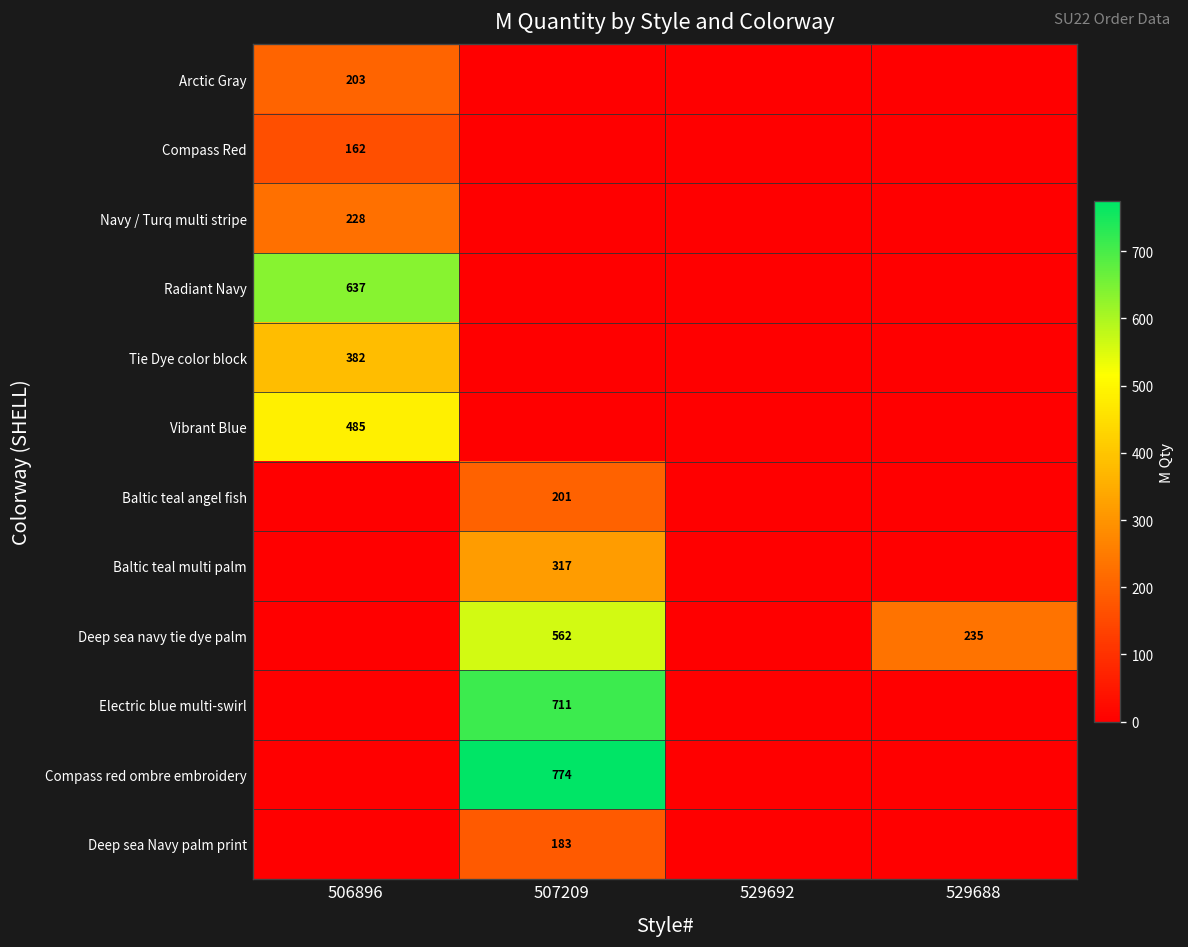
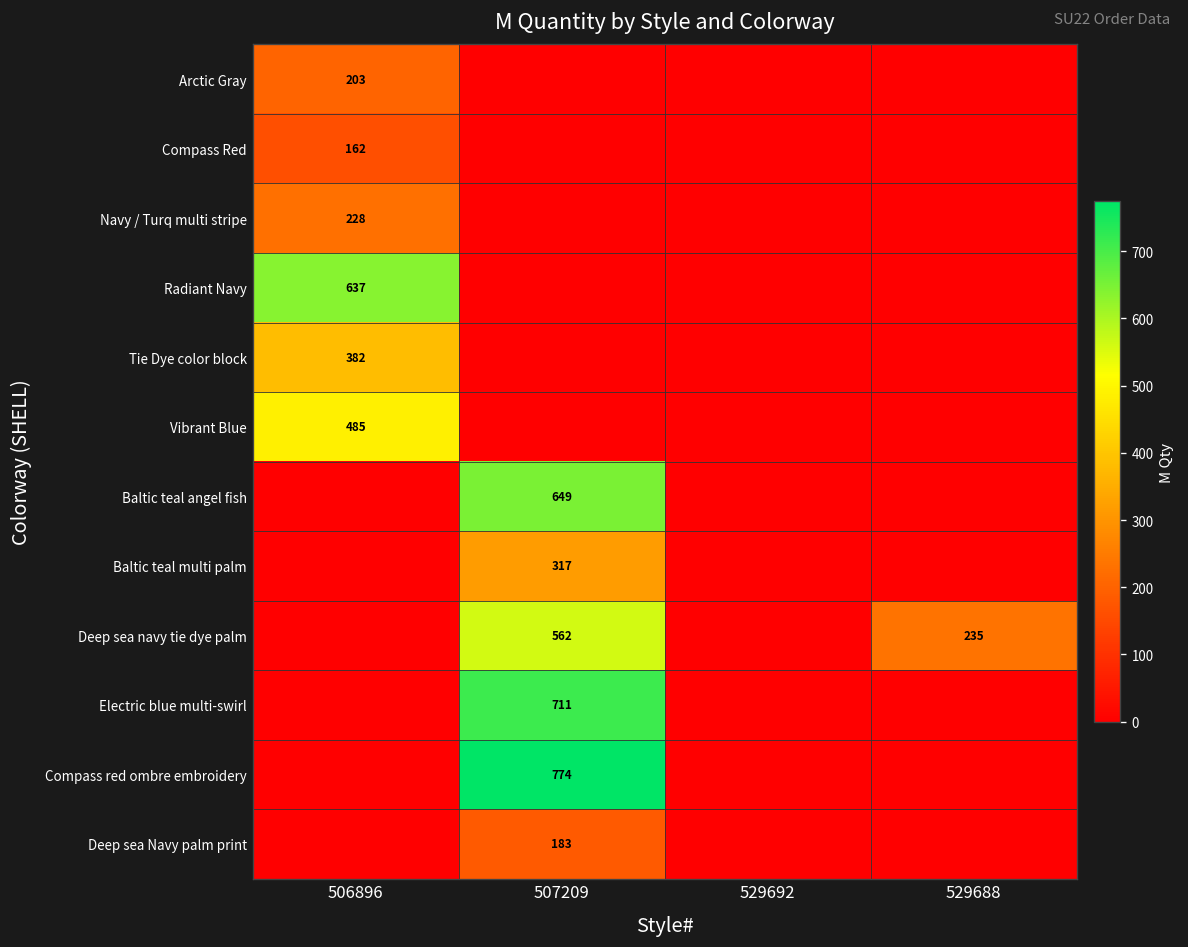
  {
    "Arctic Gray": {
      "506896": 203
    },
    "Compass Red": {
      "506896": 162
    },
    "Navy / Turq multi stripe": {
      "506896": 228
    },
    "Radiant Navy": {
      "506896": 637
    },
    "Tie Dye color block": {
      "506896": 382
    },
    "Vibrant Blue": {
      "506896": 485
    },
    "Baltic teal angel fish": {
-     "507209": 201
+     "507209": 649
    },
    "Baltic teal multi palm": {
      "507209": 317
    },
    "Deep sea navy tie dye palm": {
      "507209": 562,
      "529688": 235
    },
    "Electric blue multi-swirl": {
      "507209": 711
    },
    "Compass red ombre embroidery": {
      "507209": 774
    },
    "Deep sea Navy palm print": {
      "507209": 183
    }
  }
